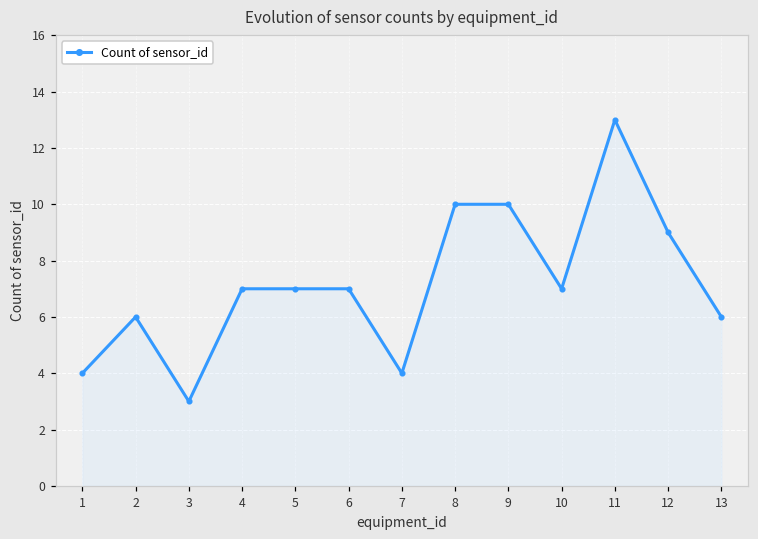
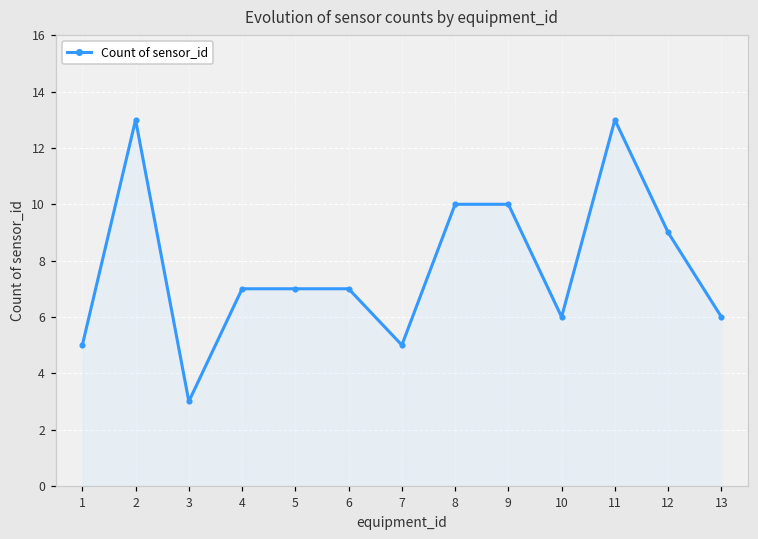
  {
-   "1": 4,
-   "2": 6,
+   "1": 5,
+   "2": 13,
    "3": 3,
    "4": 7,
    "5": 7,
    "6": 7,
-   "7": 4,
+   "7": 5,
    "8": 10,
    "9": 10,
-   "10": 7,
+   "10": 6,
    "11": 13,
    "12": 9,
    "13": 6
  }
